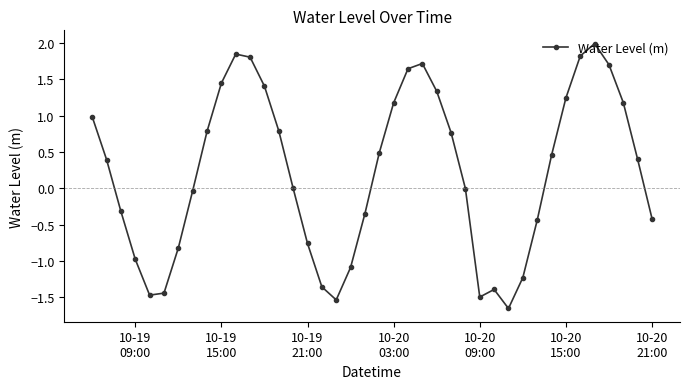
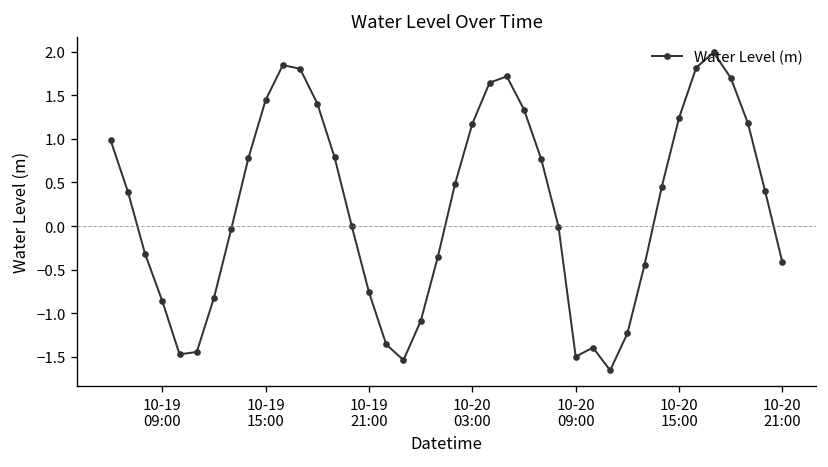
  {
-   "10-19 09:00": -1.0,
+   "10-19 09:00": -0.9,
    "10-19 15:00": 1.4,
    "10-19 21:00": -0.8,
    "10-20 03:00": 1.2,
    "10-20 09:00": -1.5,
    "10-20 15:00": 1.2,
    "10-20 21:00": -0.4
  }
